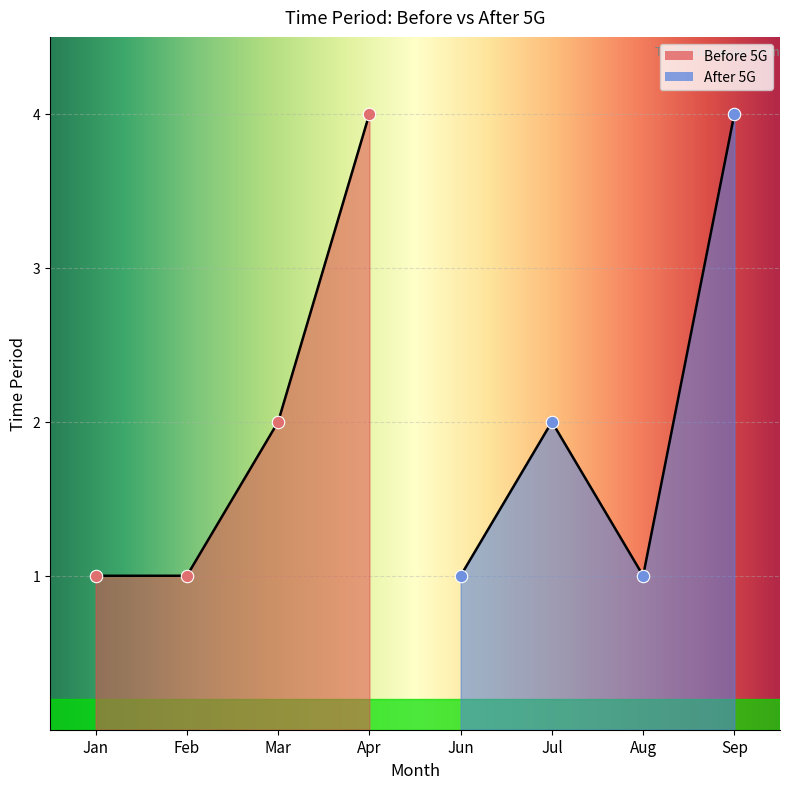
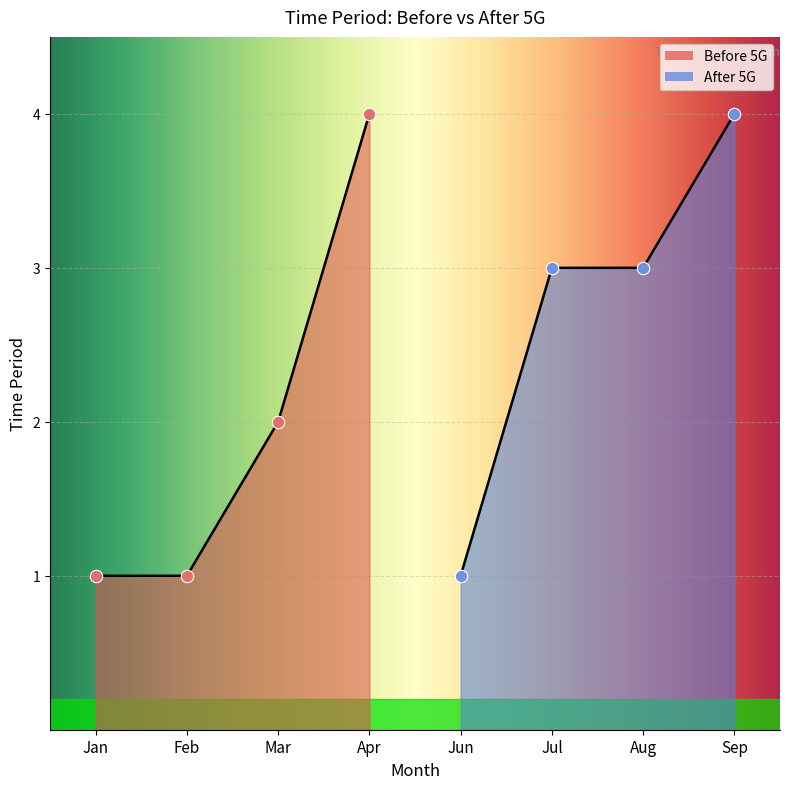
  {
    "Before 5G": {
      "Jan": 1,
      "Feb": 1,
      "Mar": 2,
      "Apr": 4
    },
    "After 5G": {
      "Jun": 1,
-     "Jul": 2,
-     "Aug": 1,
+     "Jul": 3,
+     "Aug": 3,
      "Sep": 4
    }
  }
